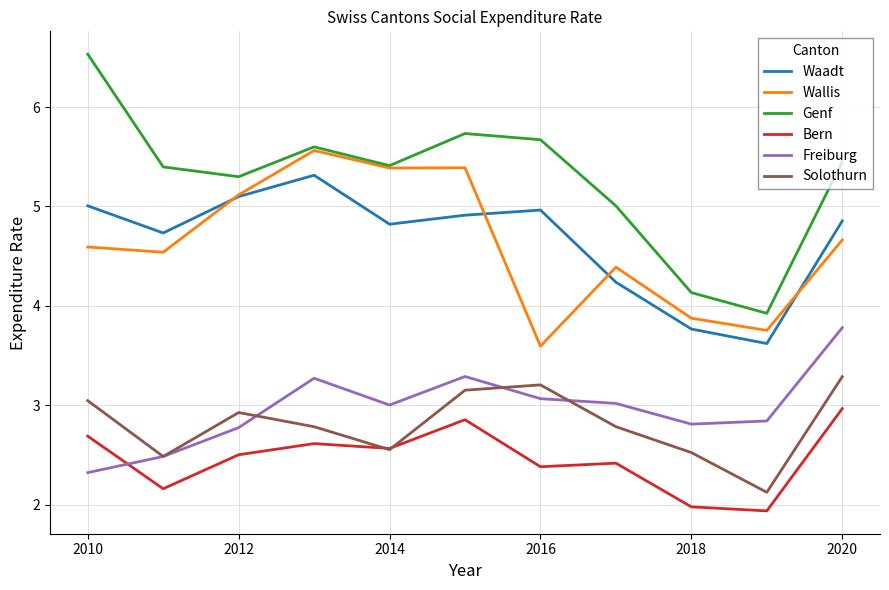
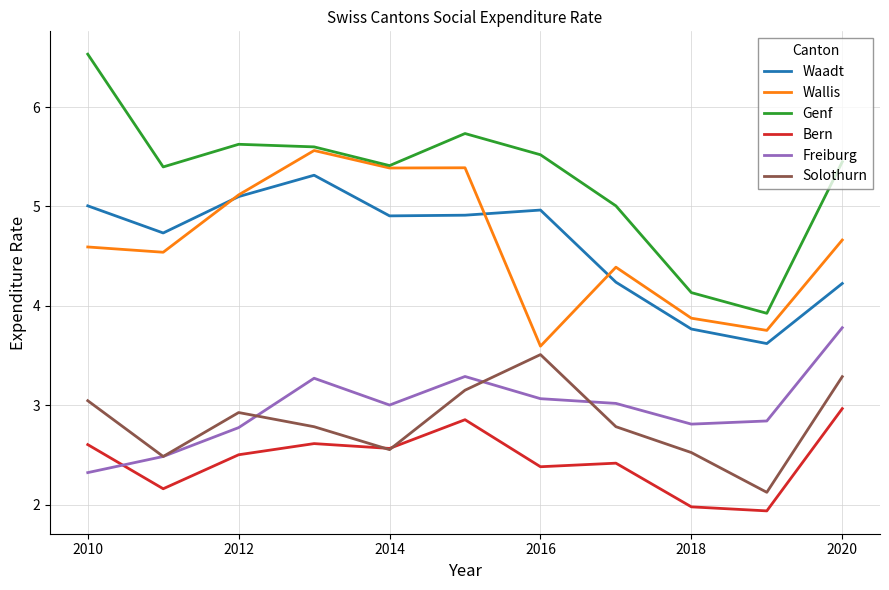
  {
    "Waadt": {
      "2010": 5.0,
-     "2014": 4.8,
+     "2014": 4.9,
      "2016": 5.0,
      "2018": 3.8,
-     "2020": 4.9
+     "2020": 4.2
    },
    "Wallis": {
      "2010": 4.6,
      "2016": 3.6,
      "2018": 3.9,
      "2020": 4.7
    },
    "Genf": {
      "2010": 6.5,
-     "2012": 5.3,
-     "2016": 5.7,
+     "2012": 5.6,
+     "2016": 5.5,
      "2018": 4.1
    },
    "Bern": {
-     "2010": 2.7,
+     "2010": 2.6,
      "2012": 2.5,
      "2016": 2.4,
      "2018": 2.0,
      "2020": 3.0
    },
    "Freiburg": {
      "2010": 2.3,
      "2012": 2.8,
      "2014": 3.0,
      "2016": 3.1,
      "2018": 2.8,
      "2020": 3.8
    },
    "Solothurn": {
      "2010": 3.0,
      "2012": 2.9,
-     "2016": 3.2,
+     "2016": 3.5,
      "2018": 2.5,
      "2020": 3.3
    }
  }
